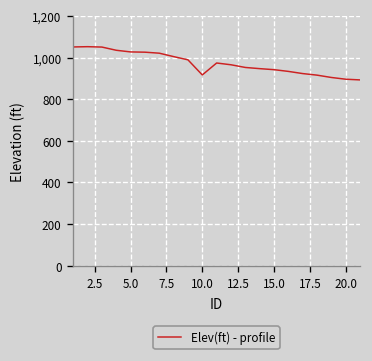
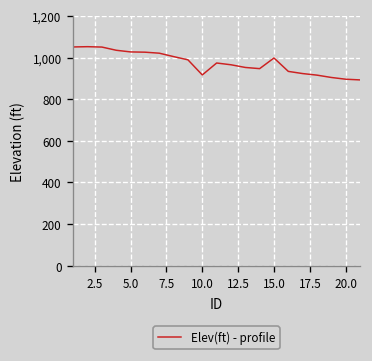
  {
    "5.0": "1,030",
    "10.0": "920",
-   "15.0": "940",
+   "15.0": "1,000",
    "20.0": "900"
  }
